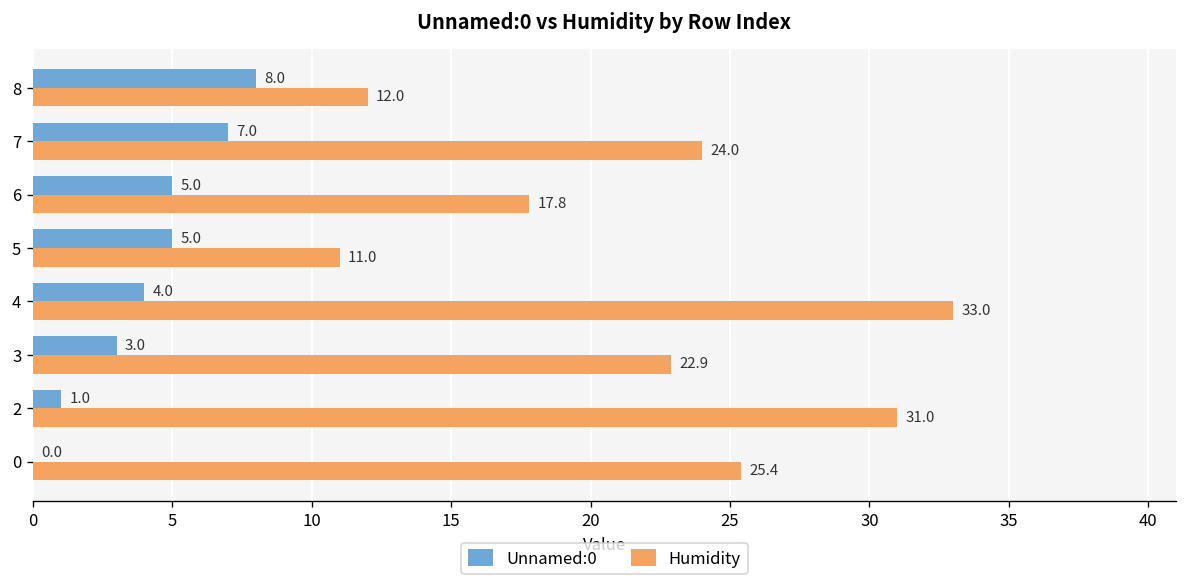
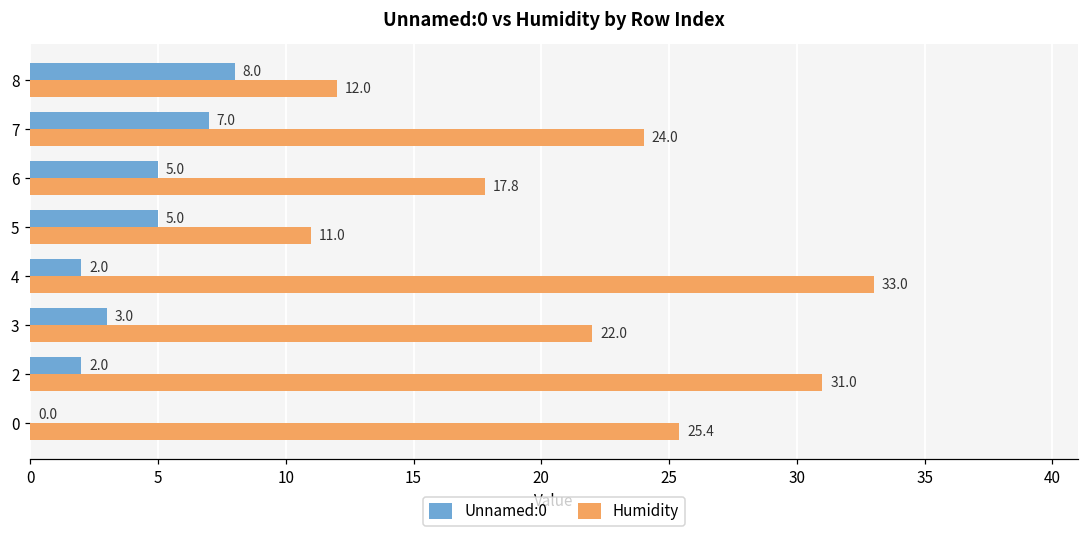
  {
    "Unnamed:0": {
      "8": 8.0,
      "7": 7.0,
      "6": 5.0,
      "5": 5.0,
-     "4": 4.0,
+     "4": 2.0,
      "3": 3.0,
-     "2": 1.0,
+     "2": 2.0,
      "0": 0.0
    },
    "Humidity": {
      "8": 12.0,
      "7": 24.0,
      "6": 17.8,
      "5": 11.0,
      "4": 33.0,
-     "3": 22.9,
+     "3": 22.0,
      "2": 31.0,
      "0": 25.4
    }
  }
